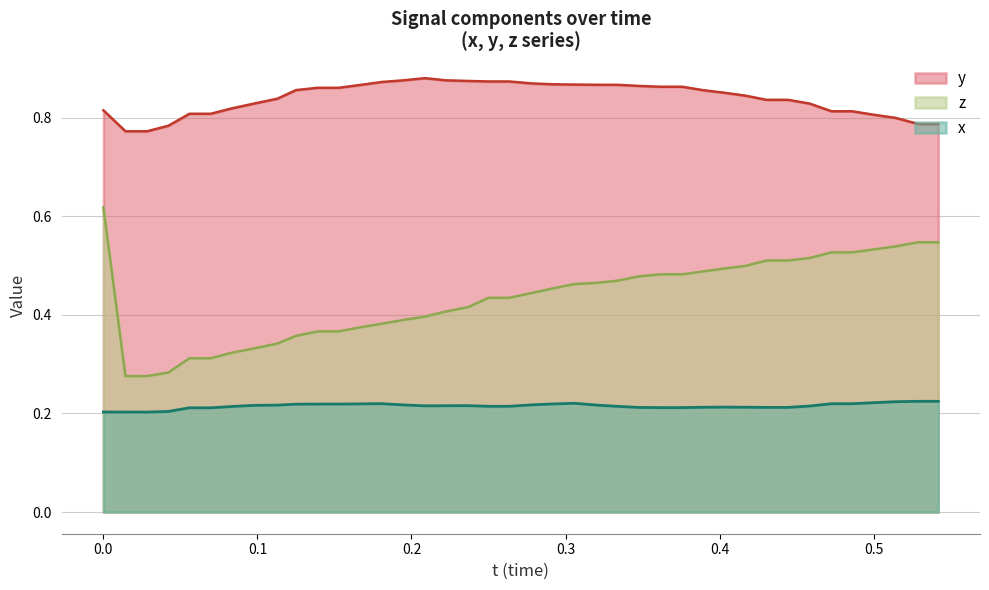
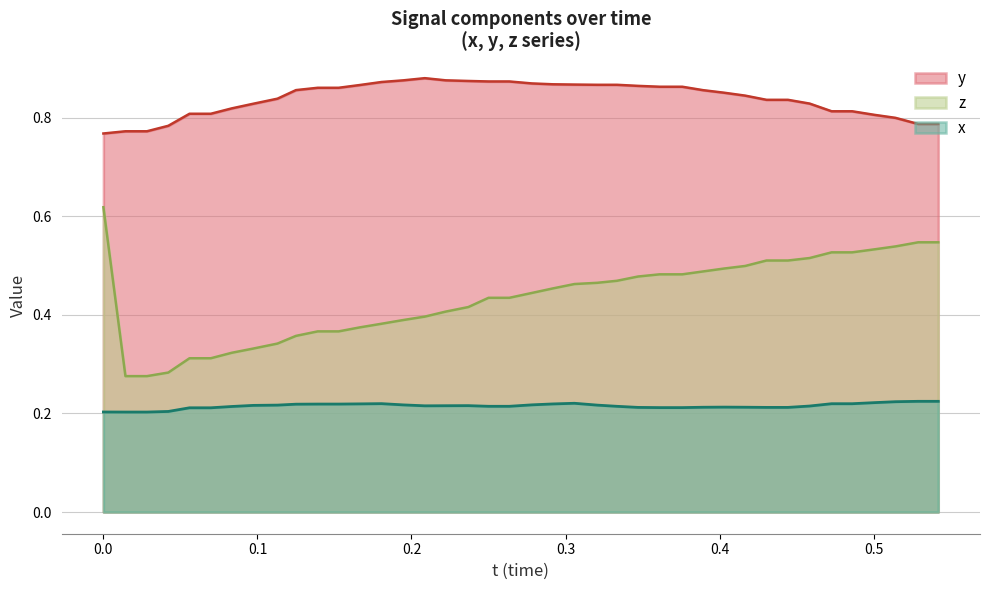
  {
    "y": {
-     "0.0": 0.82
+     "0.0": 0.77
    },
    "z": {
      "0.0": 0.62
    },
    "x": {
      "0.0": 0.20
    }
  }
